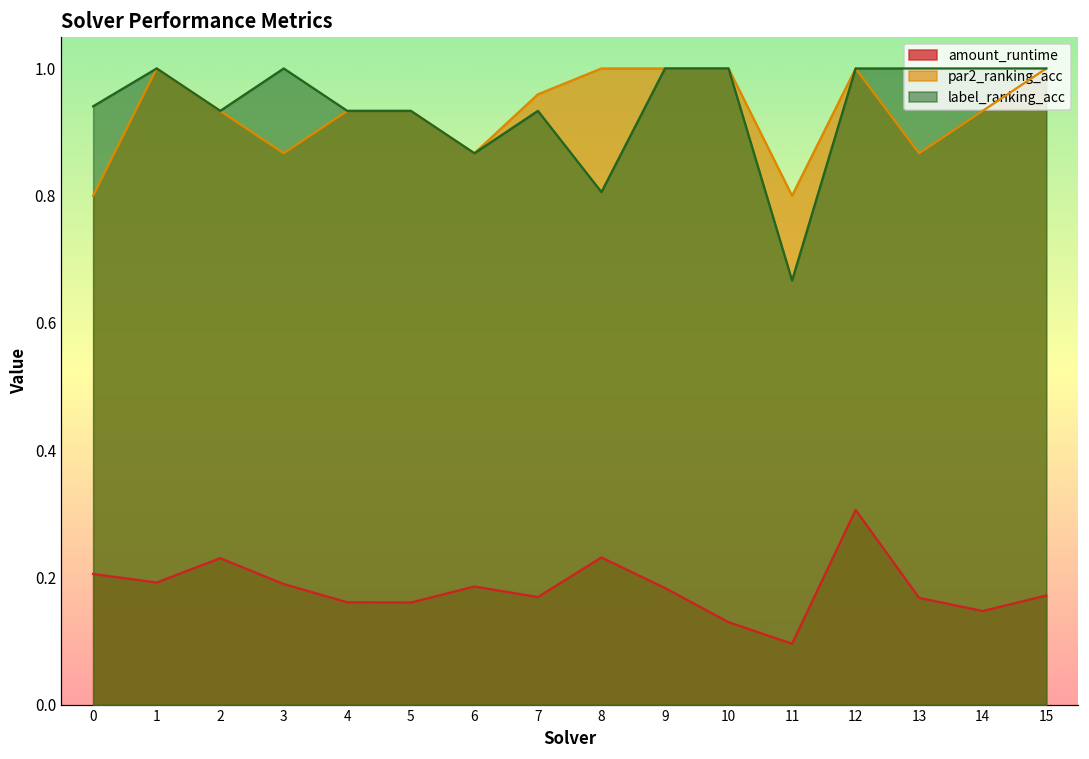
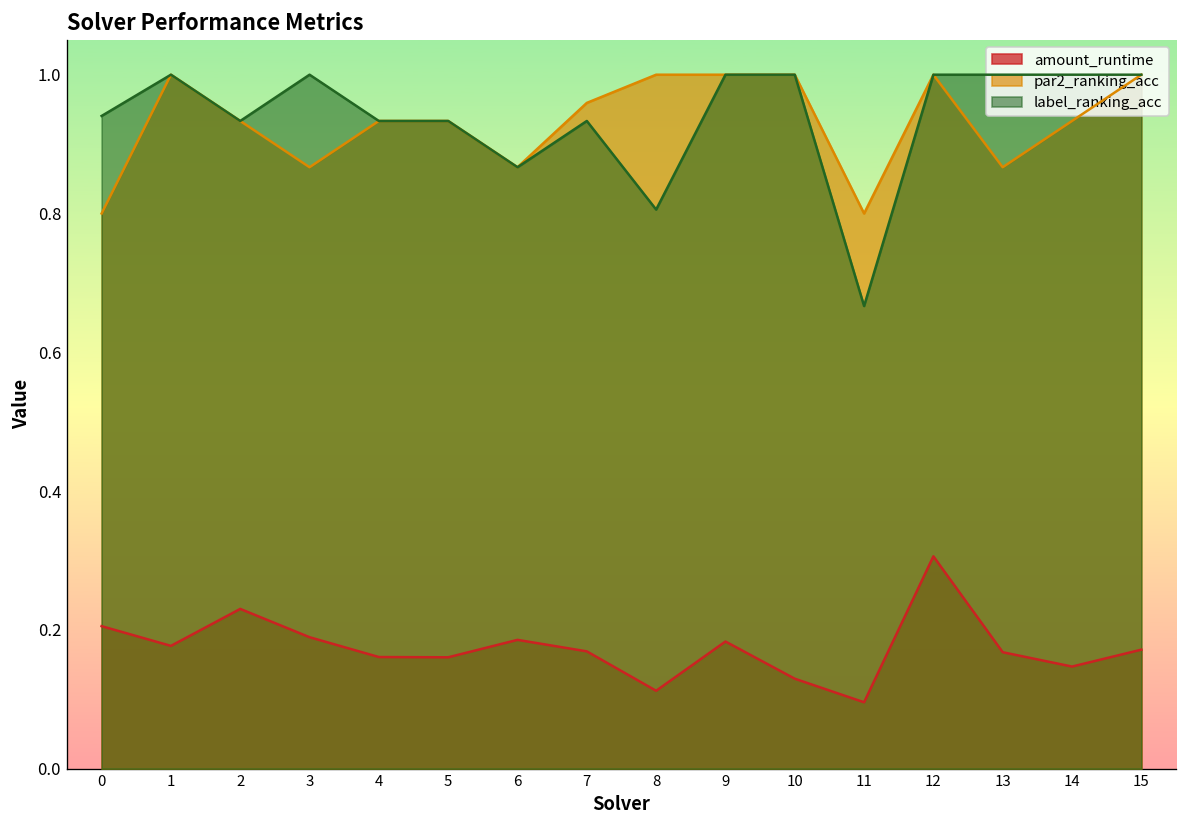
  {
    "amount_runtime": {
      "0": 0.21,
-     "1": 0.19,
+     "1": 0.18,
      "2": 0.23,
      "3": 0.19,
      "4": 0.16,
      "5": 0.16,
      "6": 0.19,
      "7": 0.17,
-     "8": 0.23,
+     "8": 0.11,
      "9": 0.18,
      "10": 0.13,
      "11": 0.10,
      "12": 0.31,
      "13": 0.17,
      "14": 0.15,
      "15": 0.17
    },
    "par2_ranking_acc": {
      "0": 0.80,
      "3": 0.87,
      "7": 0.96,
      "8": 1.00,
      "11": 0.80,
      "13": 0.87
    },
    "label_ranking_acc": {
      "0": 0.94,
      "3": 1.00,
      "7": 0.93,
      "8": 0.81,
      "11": 0.67
    }
  }
